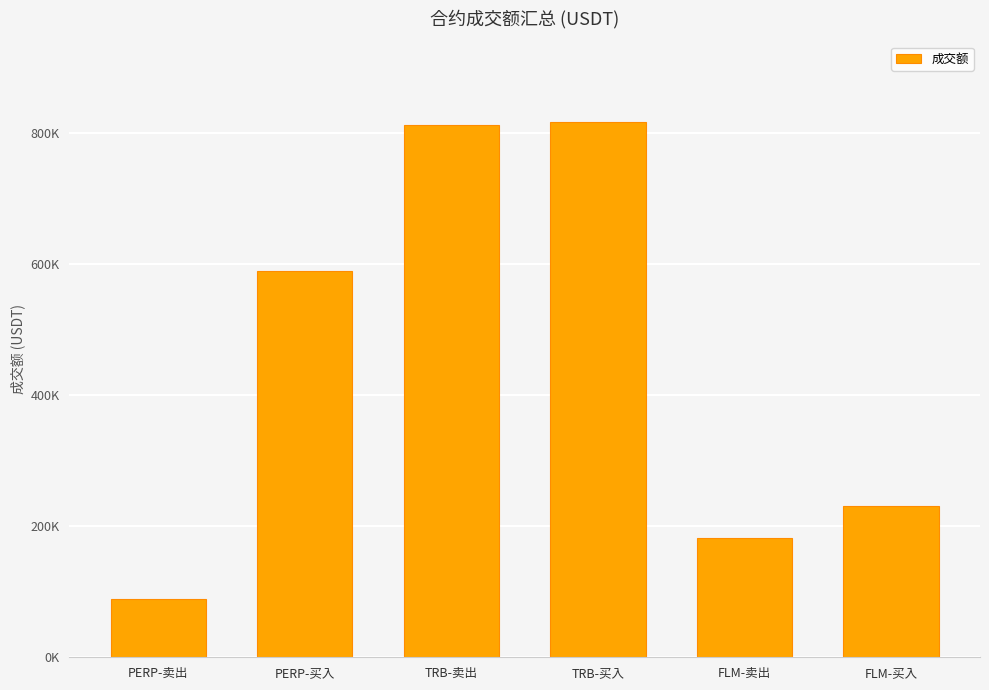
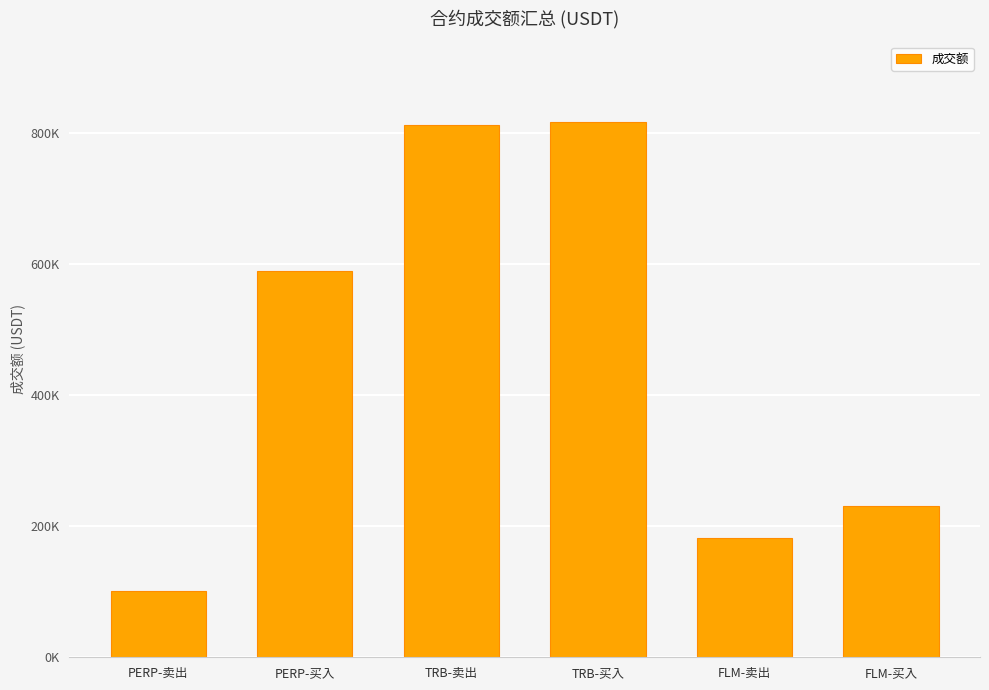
  {
-   "PERP-卖出": 90000,
+   "PERP-卖出": 100000,
    "PERP-买入": 590000,
    "TRB-卖出": 810000,
    "TRB-买入": 820000,
    "FLM-卖出": 180000,
    "FLM-买入": 230000
  }
